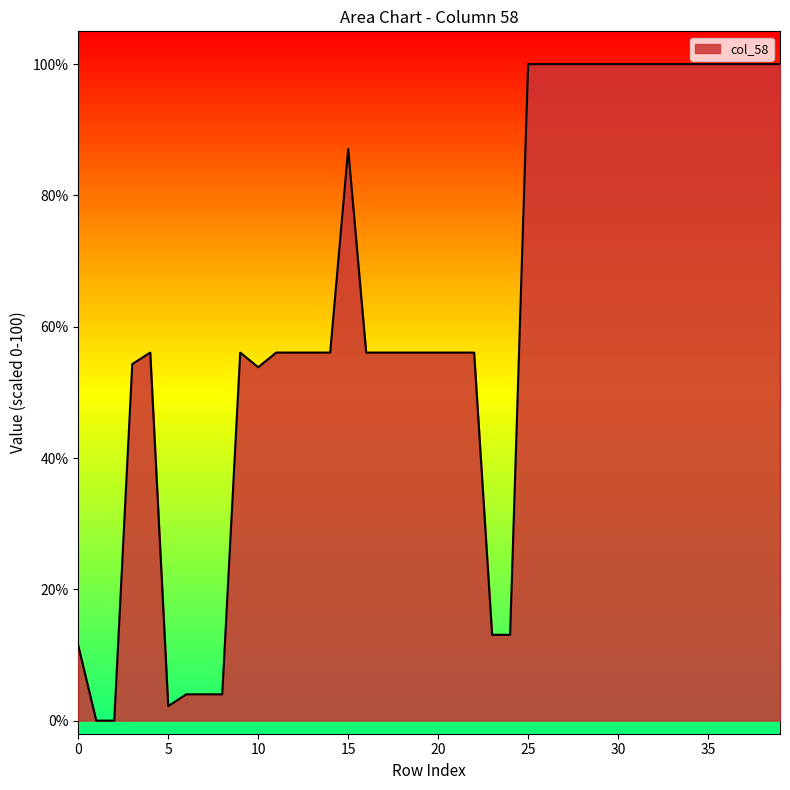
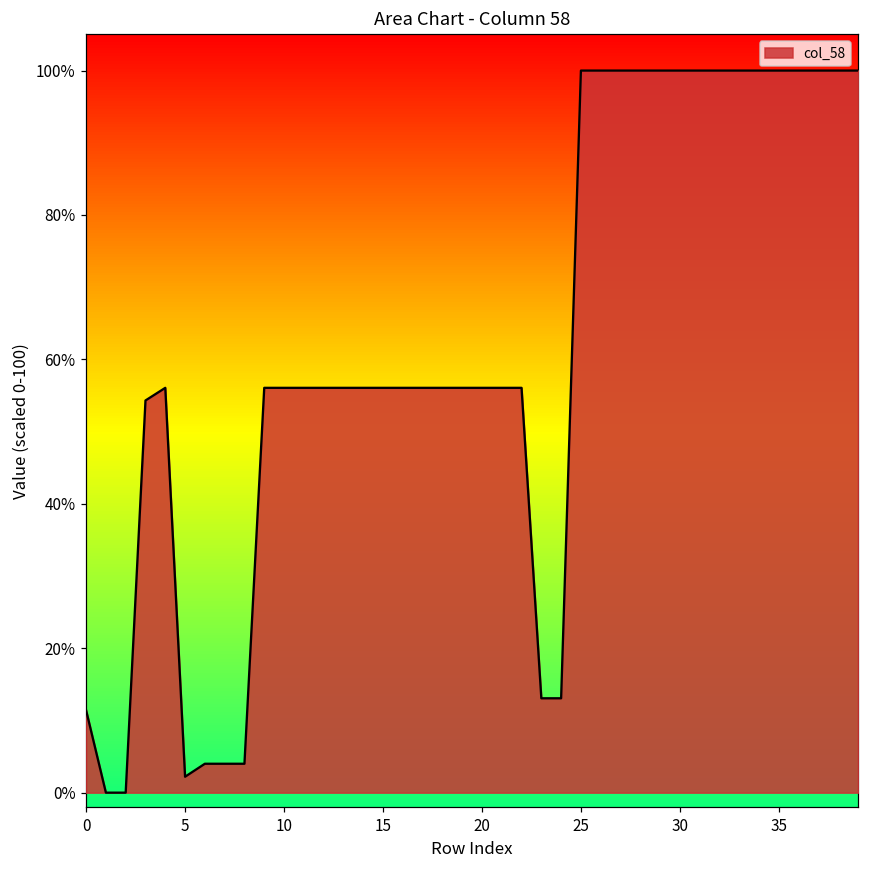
  {
    "0": "11%",
    "5": "2%",
-   "10": "54%",
-   "15": "87%",
+   "10": "56%",
+   "15": "56%",
    "20": "56%",
    "25": "100%",
    "30": "100%",
    "35": "100%"
  }
